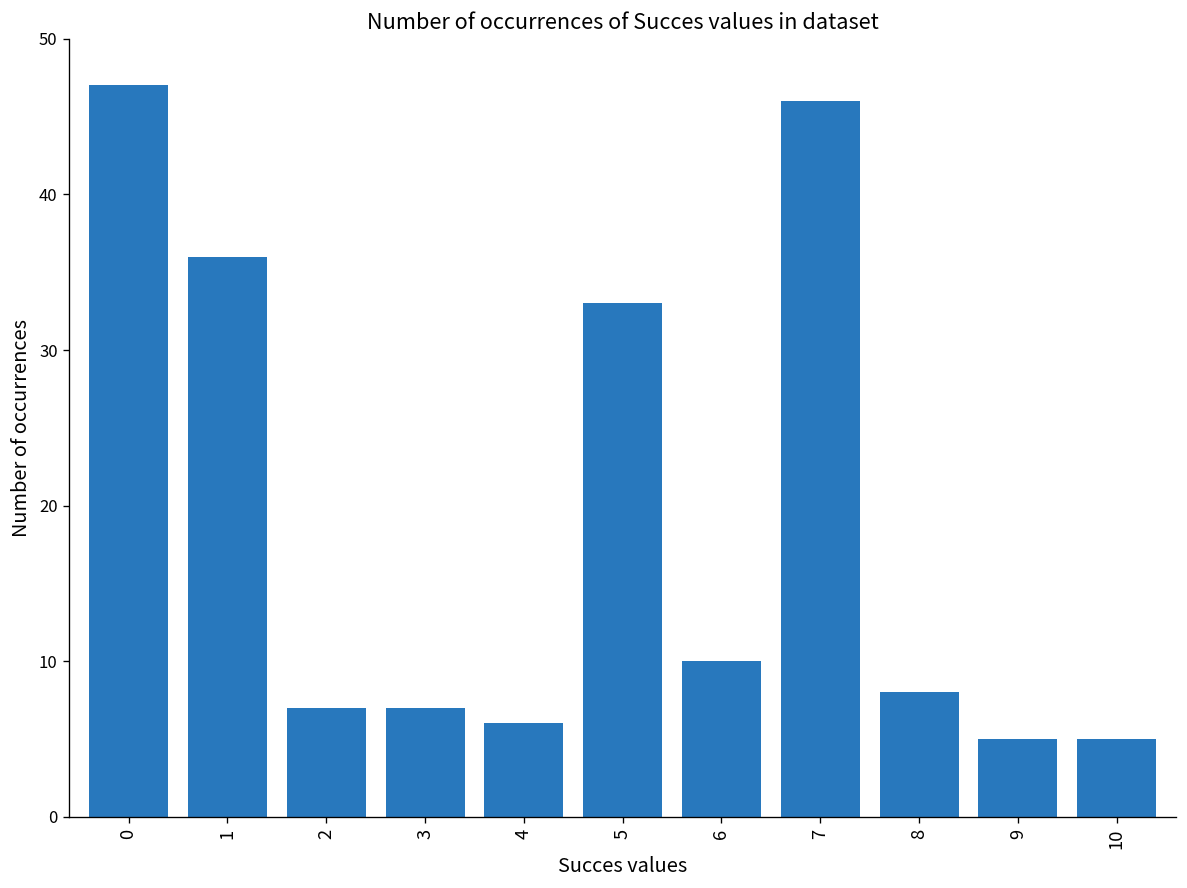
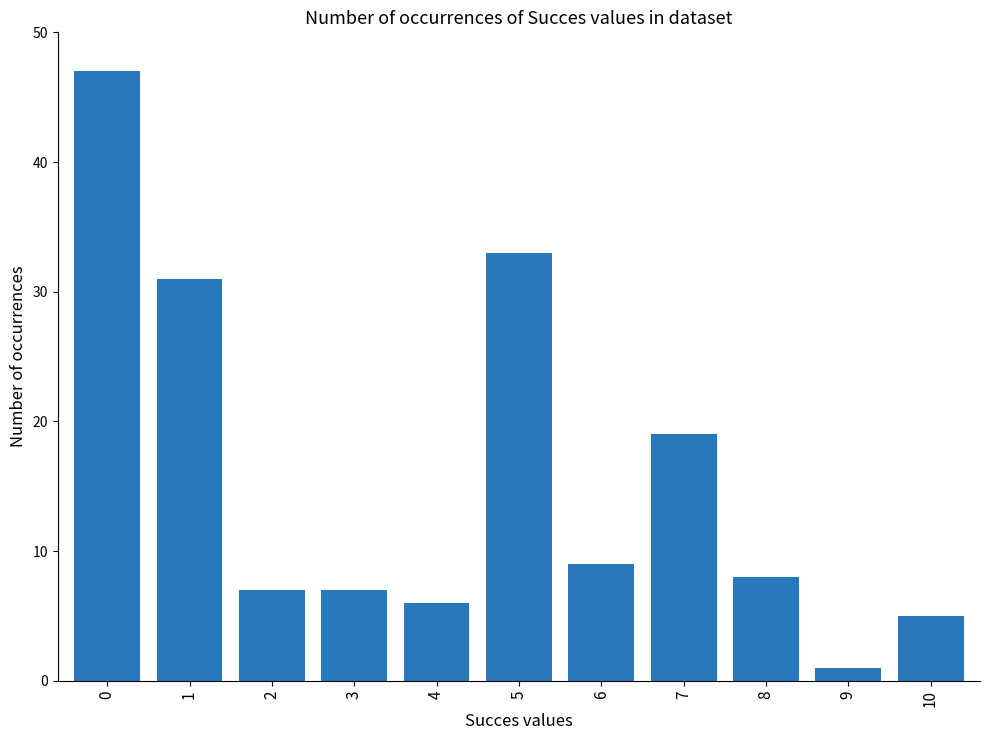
  {
    "0": 47,
-   "1": 36,
+   "1": 31,
    "2": 7,
    "3": 7,
    "4": 6,
    "5": 33,
-   "6": 10,
-   "7": 46,
+   "6": 9,
+   "7": 19,
    "8": 8,
-   "9": 5,
+   "9": 1,
    "10": 5
  }
